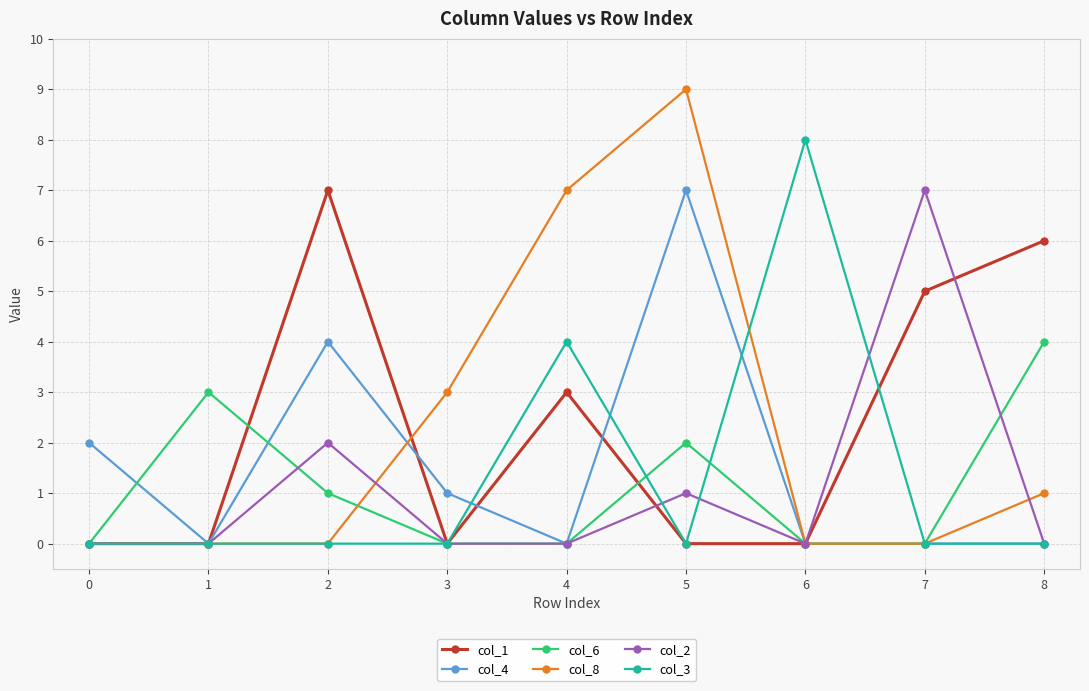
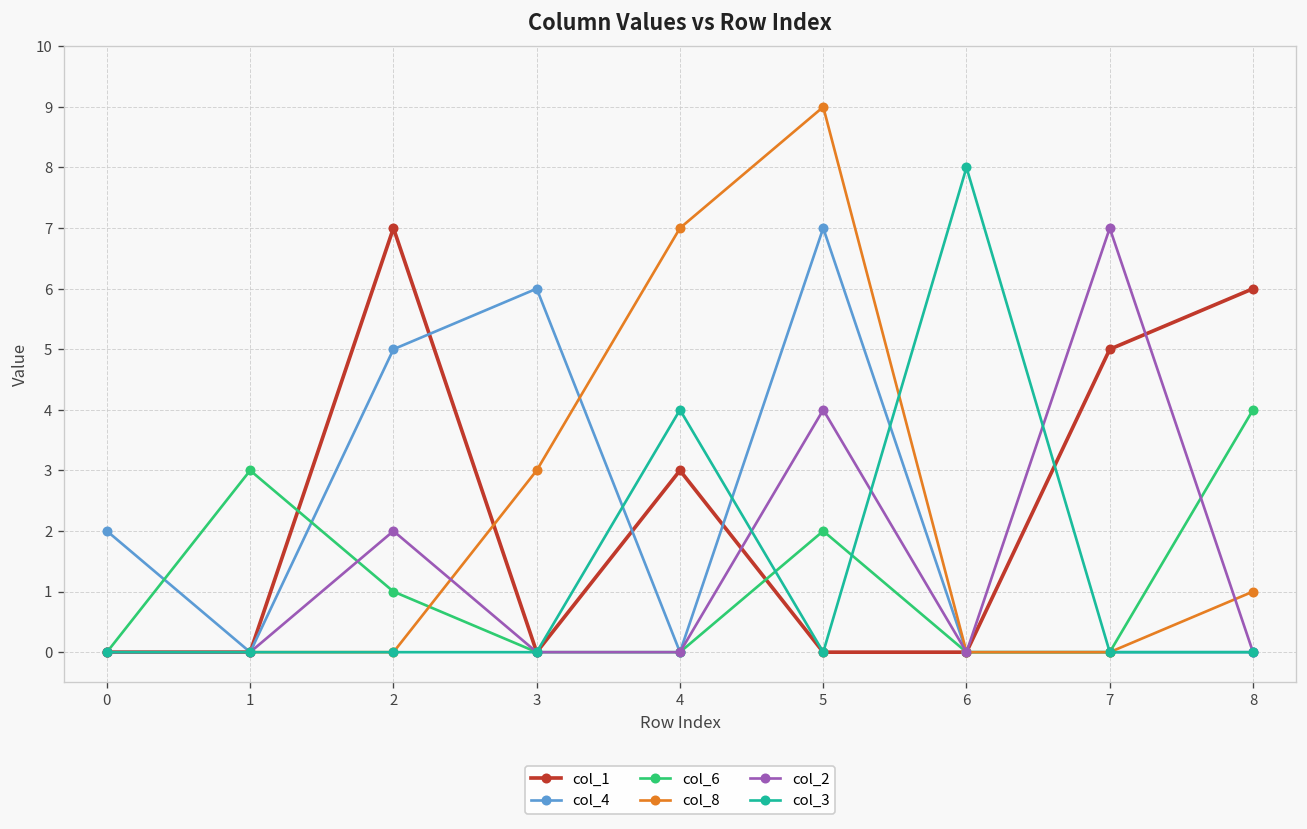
  {
    "col_1": {
      "2": 7,
      "4": 3,
      "7": 5,
      "8": 6
    },
    "col_4": {
      "0": 2,
-     "2": 4,
-     "3": 1,
+     "2": 5,
+     "3": 6,
      "5": 7
    },
    "col_8": {
      "3": 3,
      "4": 7,
      "5": 9,
      "8": 1
    },
    "col_2": {
      "2": 2,
-     "5": 1,
+     "5": 4,
      "7": 7
    }
  }
